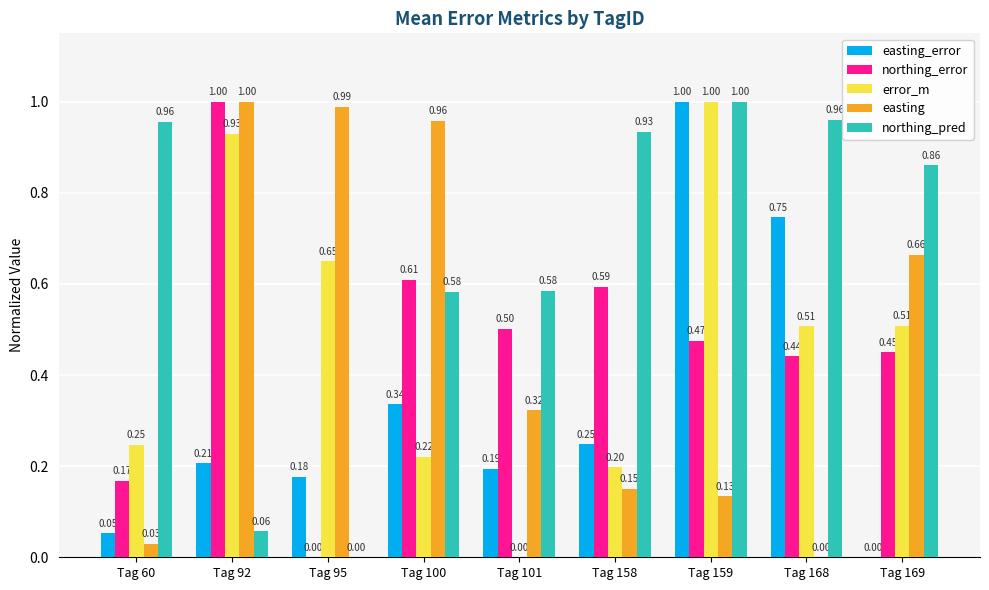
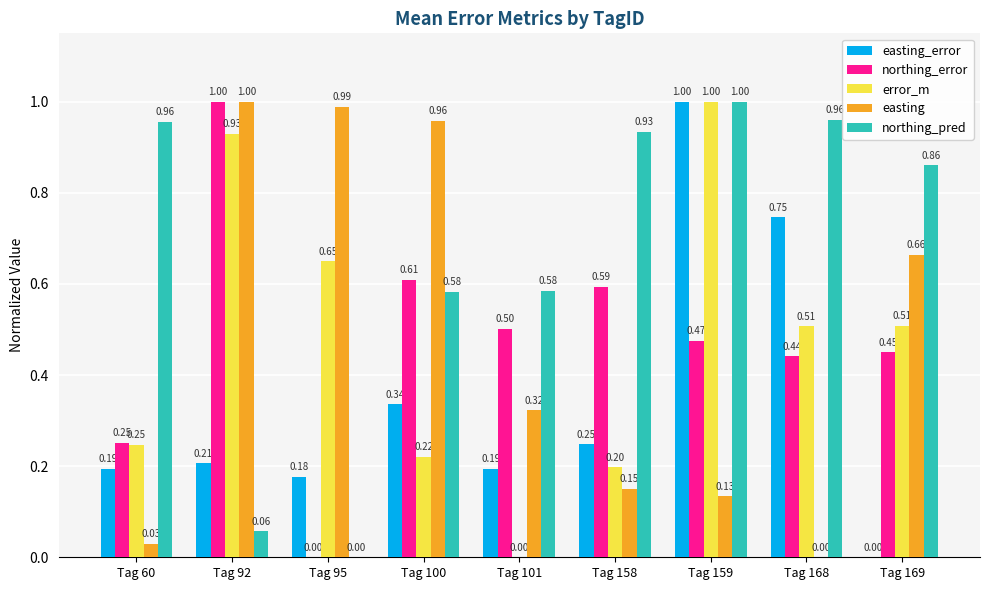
  {
    "easting_error": {
-     "Tag 60": 0.05,
+     "Tag 60": 0.19,
      "Tag 92": 0.21,
      "Tag 95": 0.18,
      "Tag 100": 0.34,
      "Tag 101": 0.19,
      "Tag 158": 0.25,
      "Tag 159": 1.00,
      "Tag 168": 0.75,
      "Tag 169": 0.00
    },
    "northing_error": {
-     "Tag 60": 0.17,
+     "Tag 60": 0.25,
      "Tag 92": 1.00,
      "Tag 95": 0.00,
      "Tag 100": 0.61,
      "Tag 101": 0.50,
      "Tag 158": 0.59,
      "Tag 159": 0.47,
      "Tag 168": 0.44,
      "Tag 169": 0.45
    },
    "error_m": {
      "Tag 60": 0.25,
      "Tag 92": 0.93,
      "Tag 95": 0.65,
      "Tag 100": 0.22,
      "Tag 101": 0.00,
      "Tag 158": 0.20,
      "Tag 159": 1.00,
      "Tag 168": 0.51,
      "Tag 169": 0.51
    },
    "easting": {
      "Tag 60": 0.03,
      "Tag 92": 1.00,
      "Tag 95": 0.99,
      "Tag 100": 0.96,
      "Tag 101": 0.32,
      "Tag 158": 0.15,
      "Tag 159": 0.13,
      "Tag 168": 0.00,
      "Tag 169": 0.66
    },
    "northing_pred": {
      "Tag 60": 0.96,
      "Tag 92": 0.06,
      "Tag 95": 0.00,
      "Tag 100": 0.58,
      "Tag 101": 0.58,
      "Tag 158": 0.93,
      "Tag 159": 1.00,
      "Tag 169": 0.86
    }
  }
